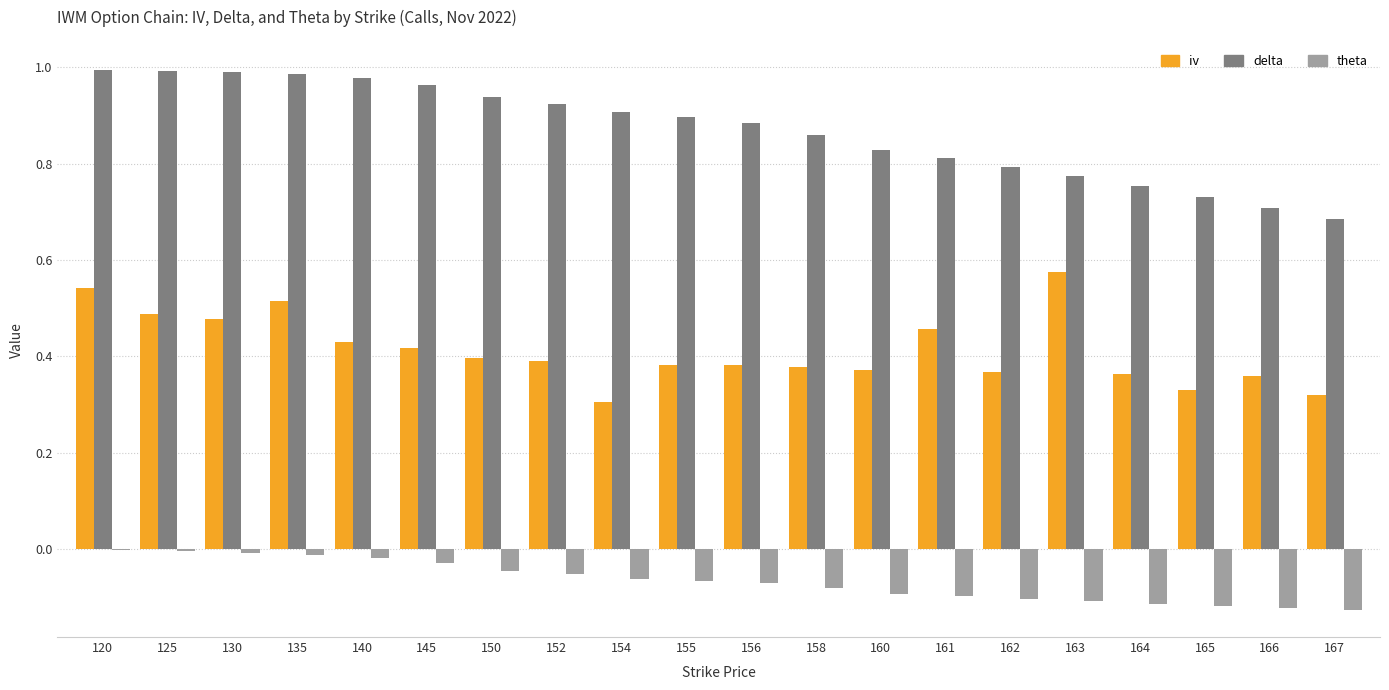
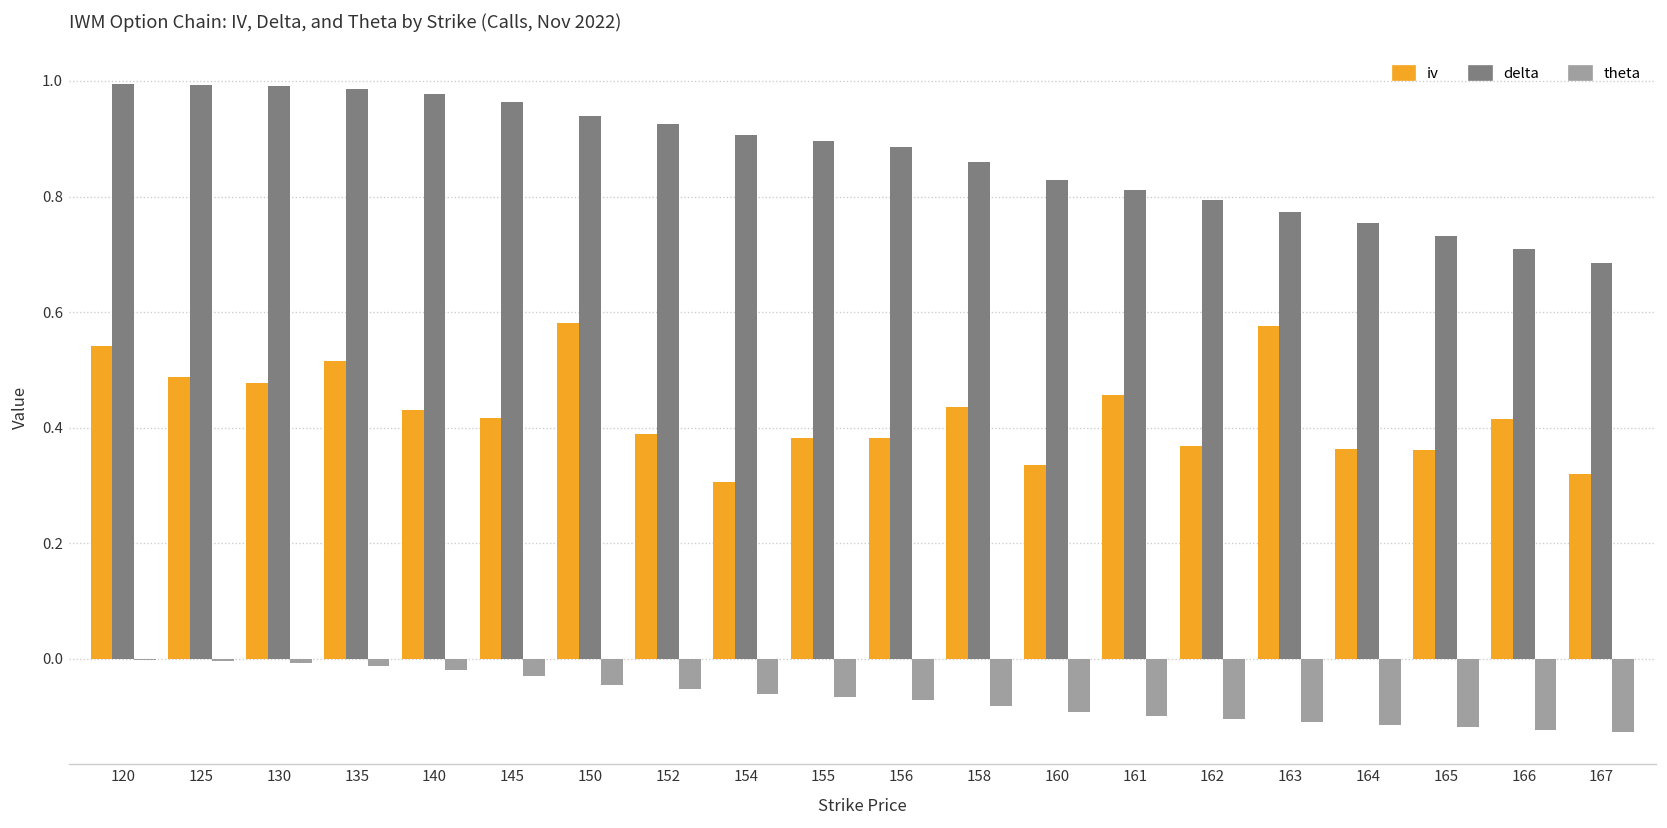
  {
    "iv": {
      "120": 0.54,
      "125": 0.49,
      "130": 0.48,
      "135": 0.52,
      "140": 0.43,
      "145": 0.42,
-     "150": 0.40,
+     "150": 0.58,
      "152": 0.39,
      "154": 0.31,
      "155": 0.38,
      "156": 0.38,
-     "158": 0.38,
-     "160": 0.37,
+     "158": 0.44,
+     "160": 0.34,
      "161": 0.46,
      "162": 0.37,
      "163": 0.58,
      "164": 0.36,
-     "165": 0.33,
-     "166": 0.36,
+     "165": 0.36,
+     "166": 0.41,
      "167": 0.32
    }
  }
